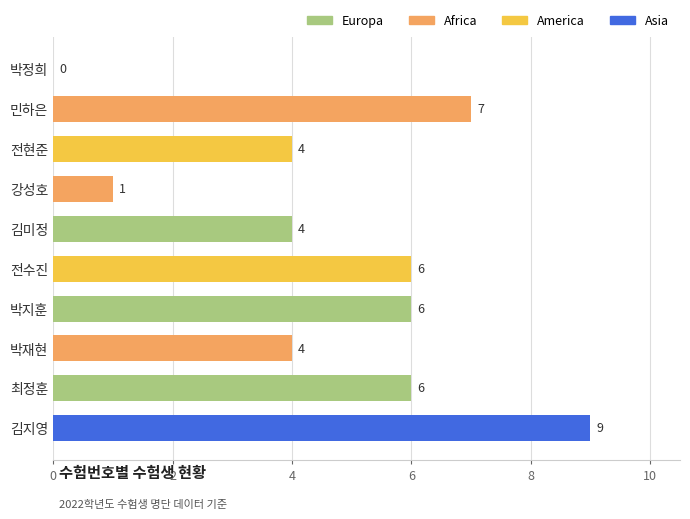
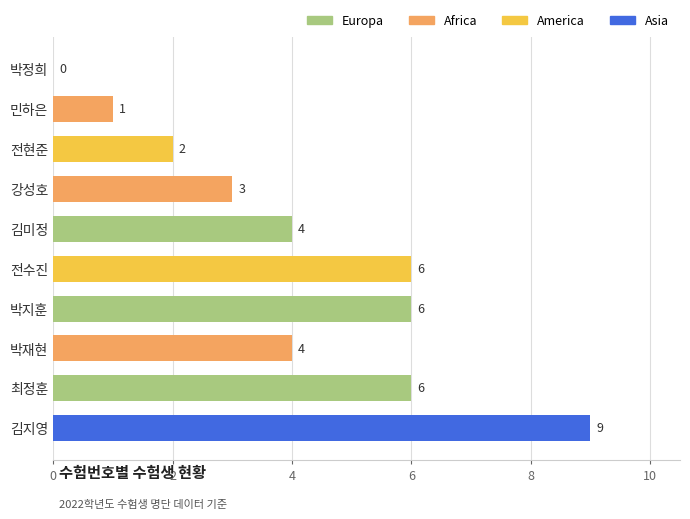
  {
    "박정희": 0,
-   "민하은": 7,
-   "전현준": 4,
-   "강성호": 1,
+   "민하은": 1,
+   "전현준": 2,
+   "강성호": 3,
    "김미정": 4,
    "전수진": 6,
    "박지훈": 6,
    "박재현": 4,
    "최정훈": 6,
    "김지영": 9
  }
